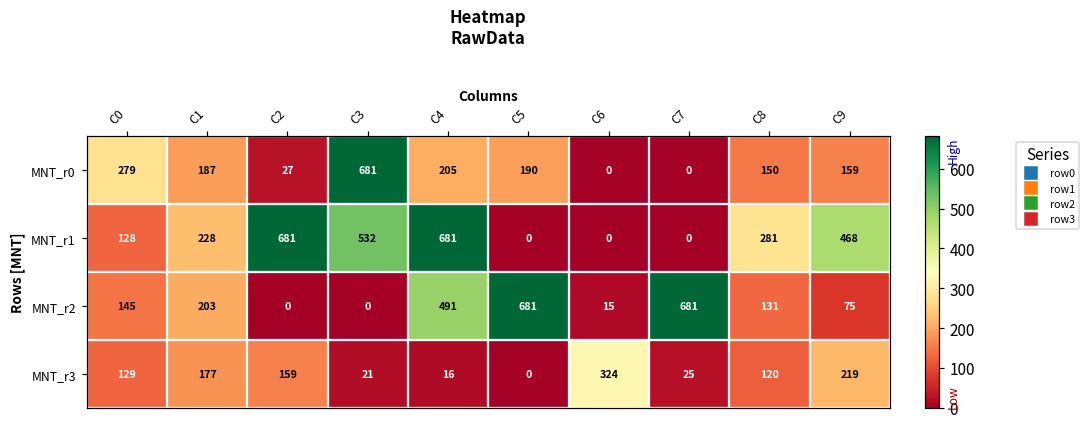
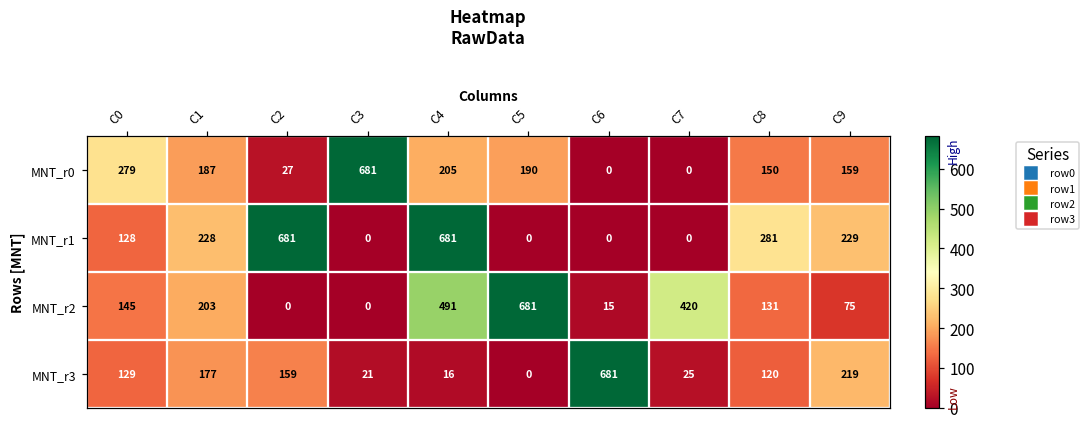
  {
    "MNT_r0": {
      "C0": 279,
      "C1": 187,
      "C2": 27,
      "C3": 681,
      "C4": 205,
      "C5": 190,
      "C6": 0,
      "C7": 0,
      "C8": 150,
      "C9": 159
    },
    "MNT_r1": {
      "C0": 128,
      "C1": 228,
      "C2": 681,
-     "C3": 532,
+     "C3": 0,
      "C4": 681,
      "C5": 0,
      "C6": 0,
      "C7": 0,
      "C8": 281,
-     "C9": 468
+     "C9": 229
    },
    "MNT_r2": {
      "C0": 145,
      "C1": 203,
      "C2": 0,
      "C3": 0,
      "C4": 491,
      "C5": 681,
      "C6": 15,
-     "C7": 681,
+     "C7": 420,
      "C8": 131,
      "C9": 75
    },
    "MNT_r3": {
      "C0": 129,
      "C1": 177,
      "C2": 159,
      "C3": 21,
      "C4": 16,
      "C5": 0,
-     "C6": 324,
+     "C6": 681,
      "C7": 25,
      "C8": 120,
      "C9": 219
    }
  }
